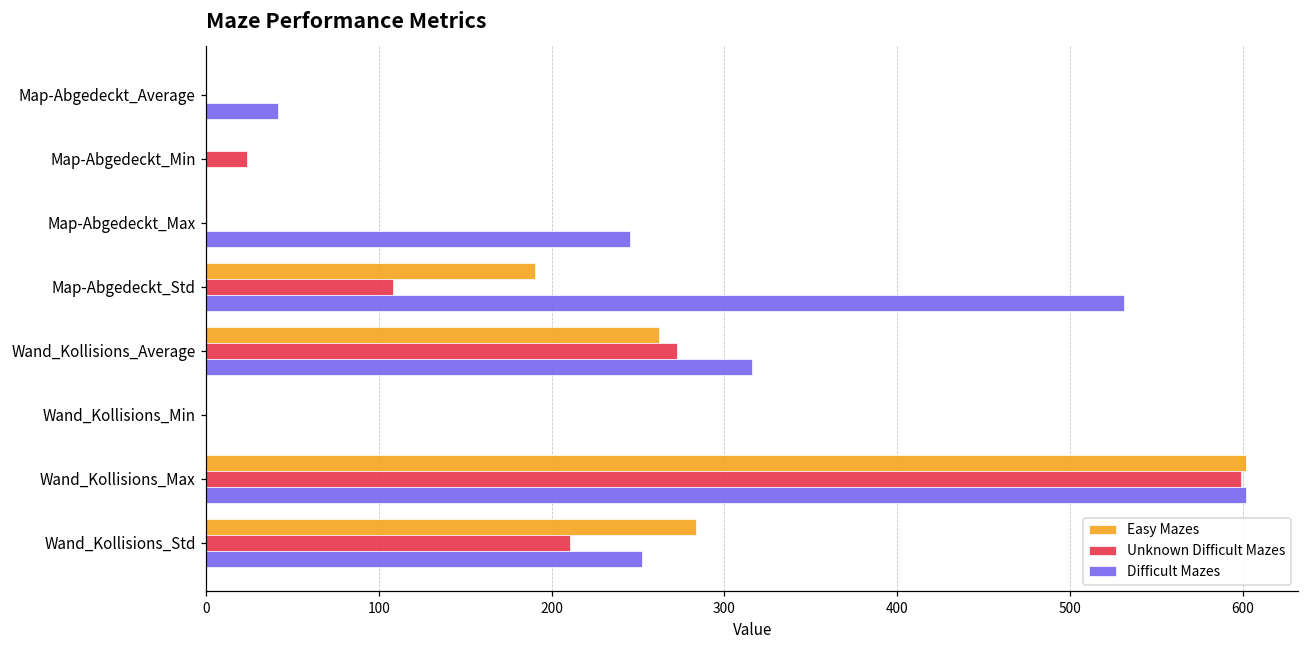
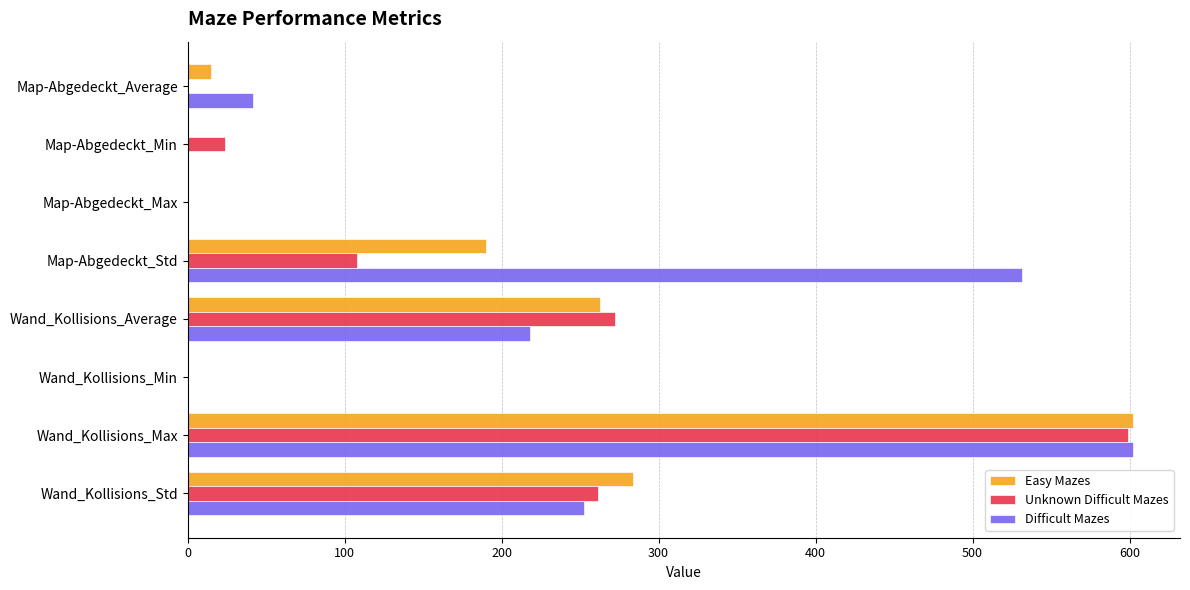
  {
    "Easy Mazes": {
-     "Map-Abgedeckt_Average": 0,
+     "Map-Abgedeckt_Average": 15,
      "Map-Abgedeckt_Std": 190,
      "Wand_Kollisions_Average": 262,
      "Wand_Kollisions_Min": 0,
      "Wand_Kollisions_Max": 602,
      "Wand_Kollisions_Std": 284
    },
    "Unknown Difficult Mazes": {
      "Map-Abgedeckt_Min": 24,
      "Map-Abgedeckt_Std": 108,
      "Wand_Kollisions_Average": 272,
      "Wand_Kollisions_Min": 0,
      "Wand_Kollisions_Max": 599,
-     "Wand_Kollisions_Std": 211
+     "Wand_Kollisions_Std": 261
    },
    "Difficult Mazes": {
      "Map-Abgedeckt_Average": 42,
      "Map-Abgedeckt_Min": 0,
-     "Map-Abgedeckt_Max": 245,
+     "Map-Abgedeckt_Max": 0,
      "Map-Abgedeckt_Std": 532,
-     "Wand_Kollisions_Average": 316,
+     "Wand_Kollisions_Average": 218,
      "Wand_Kollisions_Min": 0,
      "Wand_Kollisions_Max": 602,
      "Wand_Kollisions_Std": 252
    }
  }
